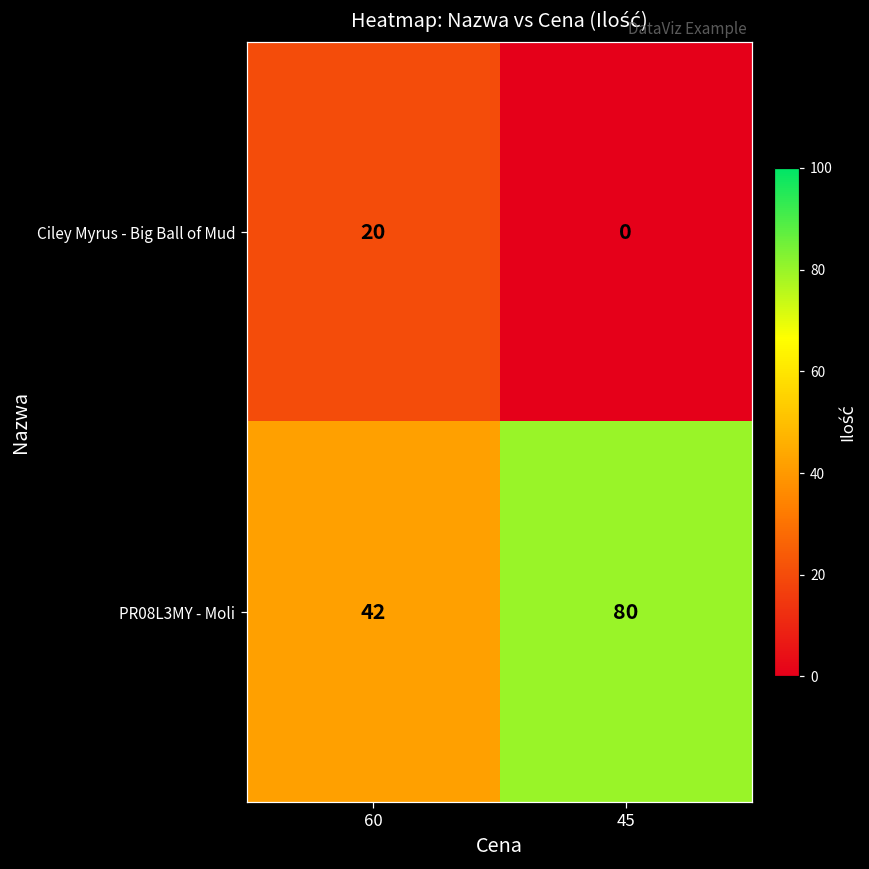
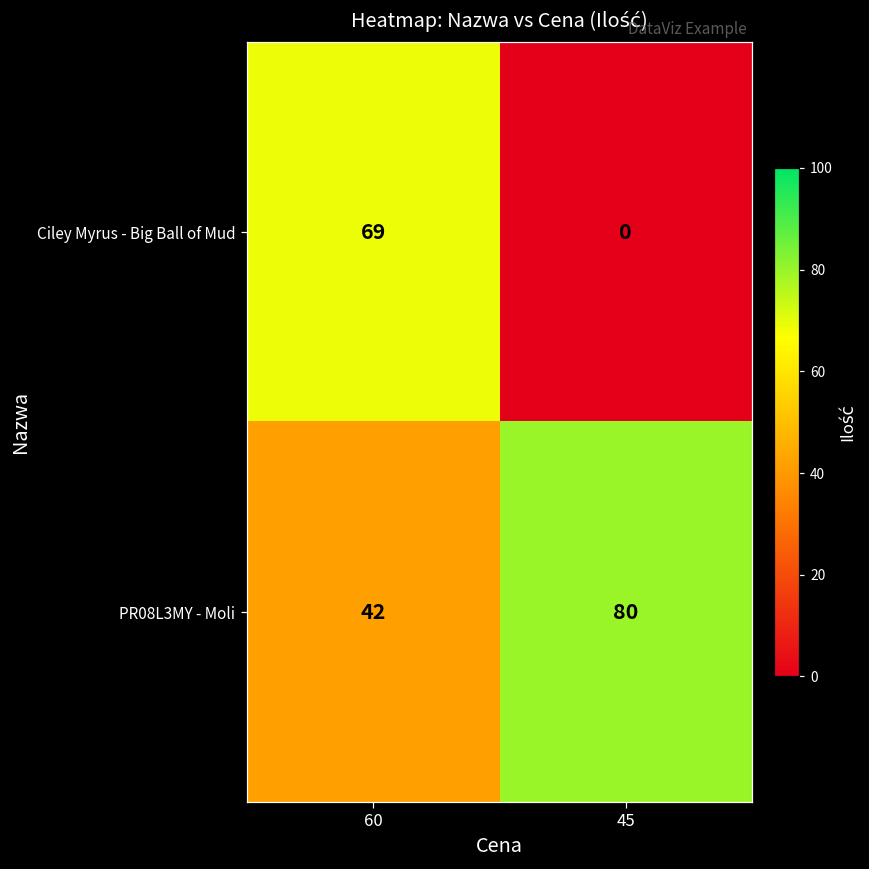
  {
    "Ciley Myrus - Big Ball of Mud": {
-     "60": 20,
+     "60": 69,
      "45": 0
    },
    "PR08L3MY - Moli": {
      "60": 42,
      "45": 80
    }
  }
